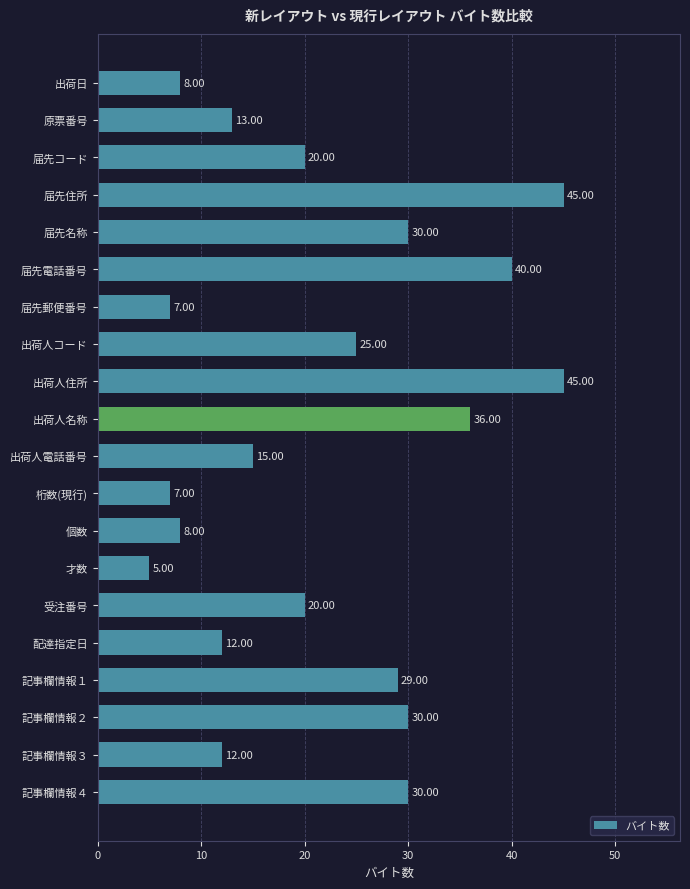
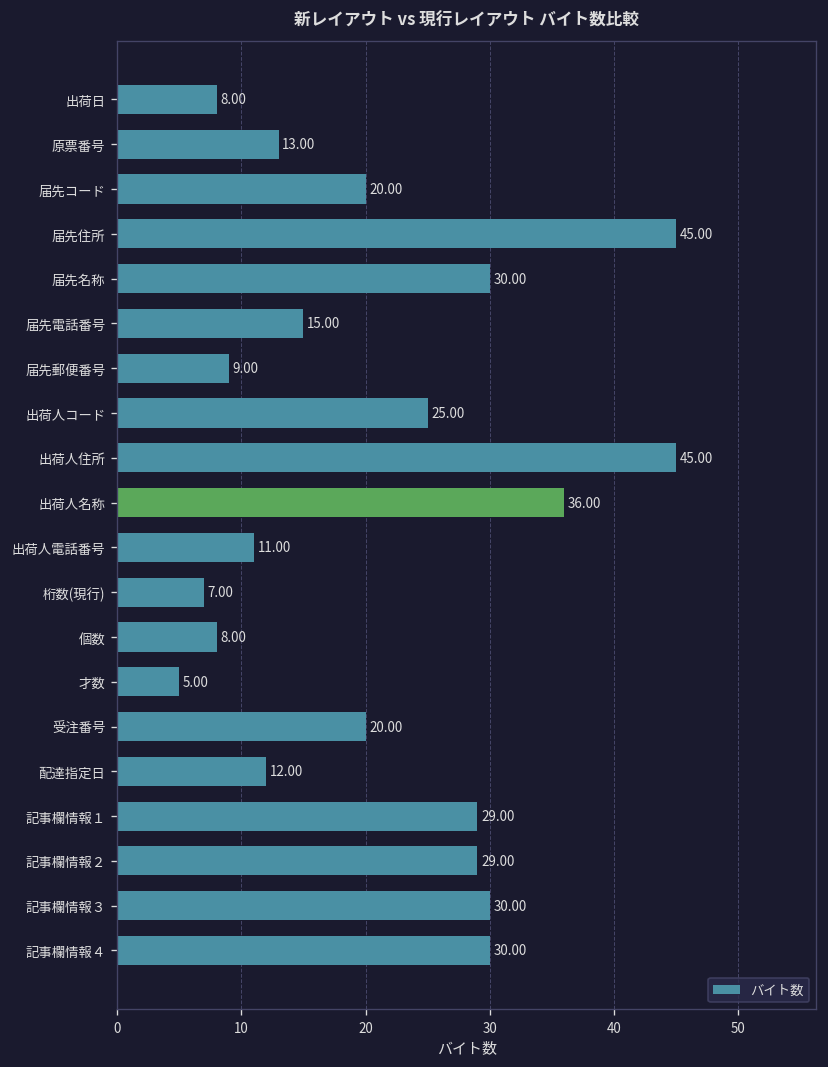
  {
    "出荷日": 8.00,
    "原票番号": 13.00,
    "届先コード": 20.00,
    "届先住所": 45.00,
    "届先名称": 30.00,
-   "届先電話番号": 40.00,
-   "届先郵便番号": 7.00,
+   "届先電話番号": 15.00,
+   "届先郵便番号": 9.00,
    "出荷人コード": 25.00,
    "出荷人住所": 45.00,
    "出荷人名称": 36.00,
-   "出荷人電話番号": 15.00,
+   "出荷人電話番号": 11.00,
    "桁数(現行)": 7.00,
    "個数": 8.00,
    "才数": 5.00,
    "受注番号": 20.00,
    "配達指定日": 12.00,
    "記事欄情報１": 29.00,
-   "記事欄情報２": 30.00,
-   "記事欄情報３": 12.00,
+   "記事欄情報２": 29.00,
+   "記事欄情報３": 30.00,
    "記事欄情報４": 30.00
  }
